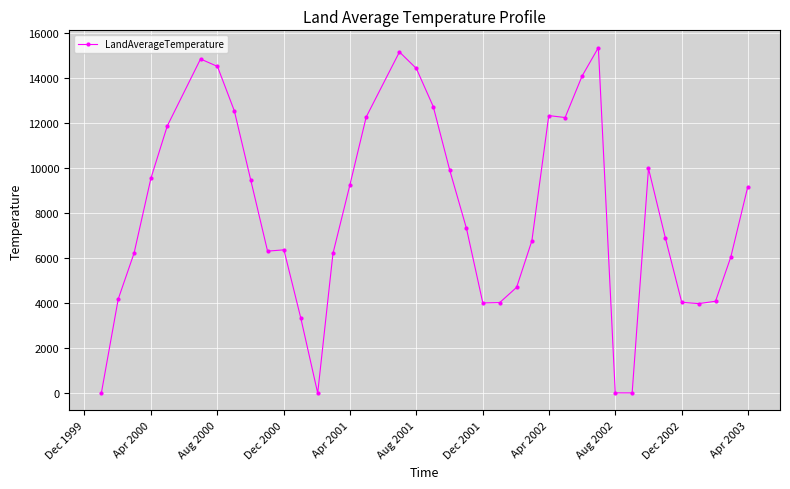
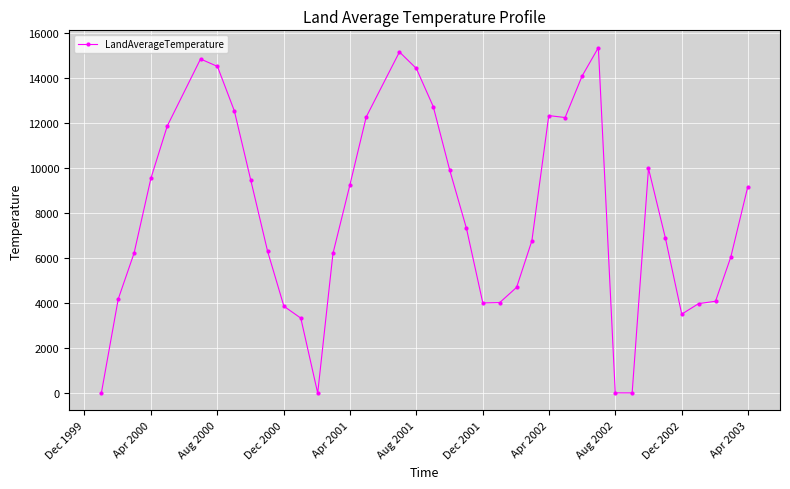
  {
    "Apr 2000": 9600,
    "Aug 2000": 14500,
-   "Dec 2000": 6400,
+   "Dec 2000": 3900,
    "Apr 2001": 9200,
    "Aug 2001": 14400,
    "Dec 2001": 4000,
    "Apr 2002": 12300,
    "Aug 2002": 0,
-   "Dec 2002": 4000,
+   "Dec 2002": 3500,
    "Apr 2003": 9200
  }
